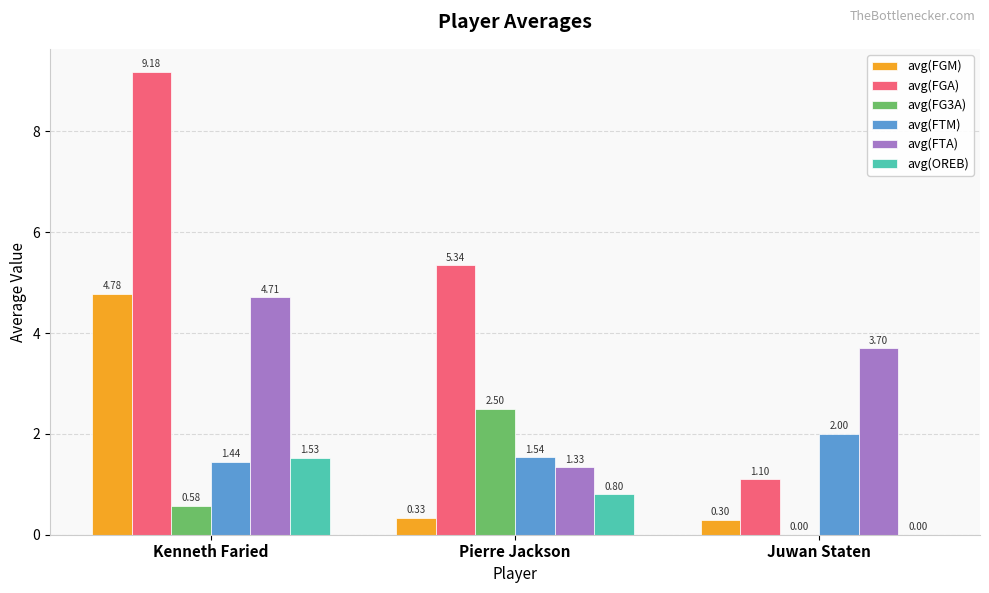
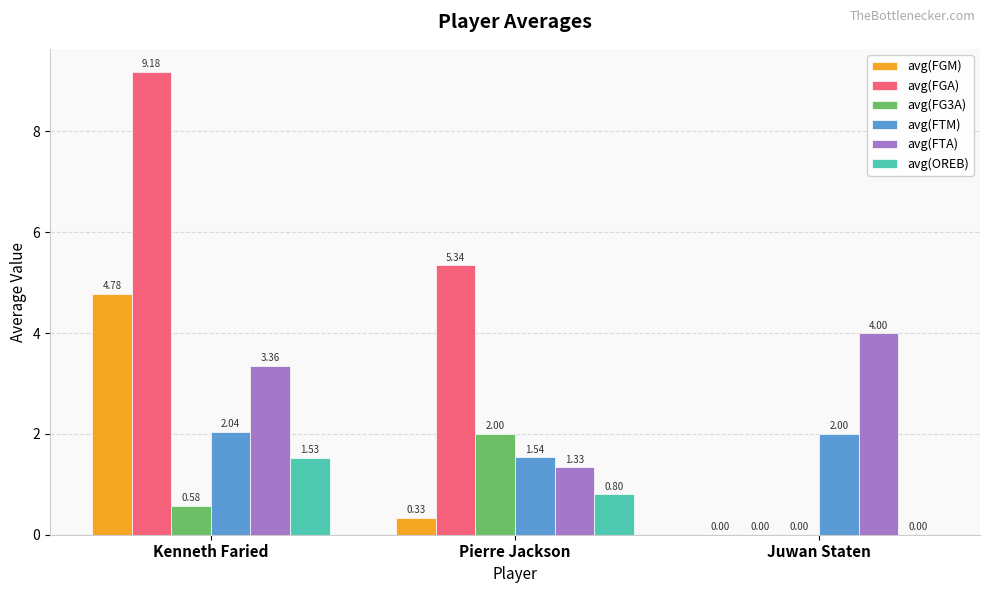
  {
    "avg(FGM)": {
      "Kenneth Faried": 4.78,
      "Pierre Jackson": 0.33,
-     "Juwan Staten": 0.30
+     "Juwan Staten": 0.00
    },
    "avg(FGA)": {
      "Kenneth Faried": 9.18,
      "Pierre Jackson": 5.34,
-     "Juwan Staten": 1.10
+     "Juwan Staten": 0.00
    },
    "avg(FG3A)": {
      "Kenneth Faried": 0.58,
-     "Pierre Jackson": 2.50,
+     "Pierre Jackson": 2.00,
      "Juwan Staten": 0.00
    },
    "avg(FTM)": {
-     "Kenneth Faried": 1.44,
+     "Kenneth Faried": 2.04,
      "Pierre Jackson": 1.54,
      "Juwan Staten": 2.00
    },
    "avg(FTA)": {
-     "Kenneth Faried": 4.71,
+     "Kenneth Faried": 3.36,
      "Pierre Jackson": 1.33,
-     "Juwan Staten": 3.70
+     "Juwan Staten": 4.00
    },
    "avg(OREB)": {
      "Kenneth Faried": 1.53,
      "Pierre Jackson": 0.80,
      "Juwan Staten": 0.00
    }
  }
